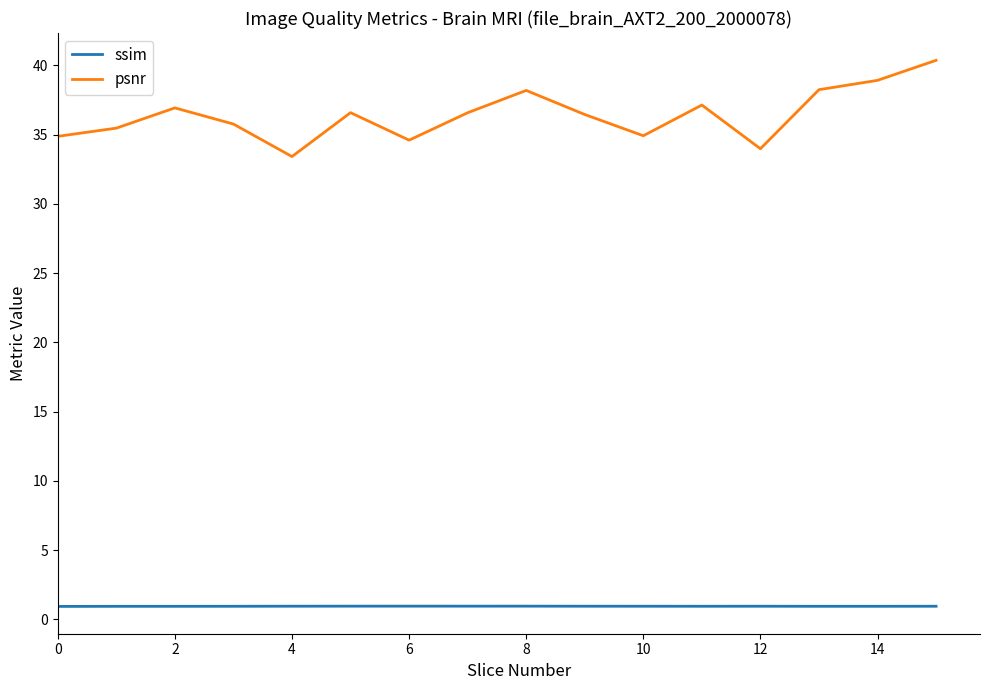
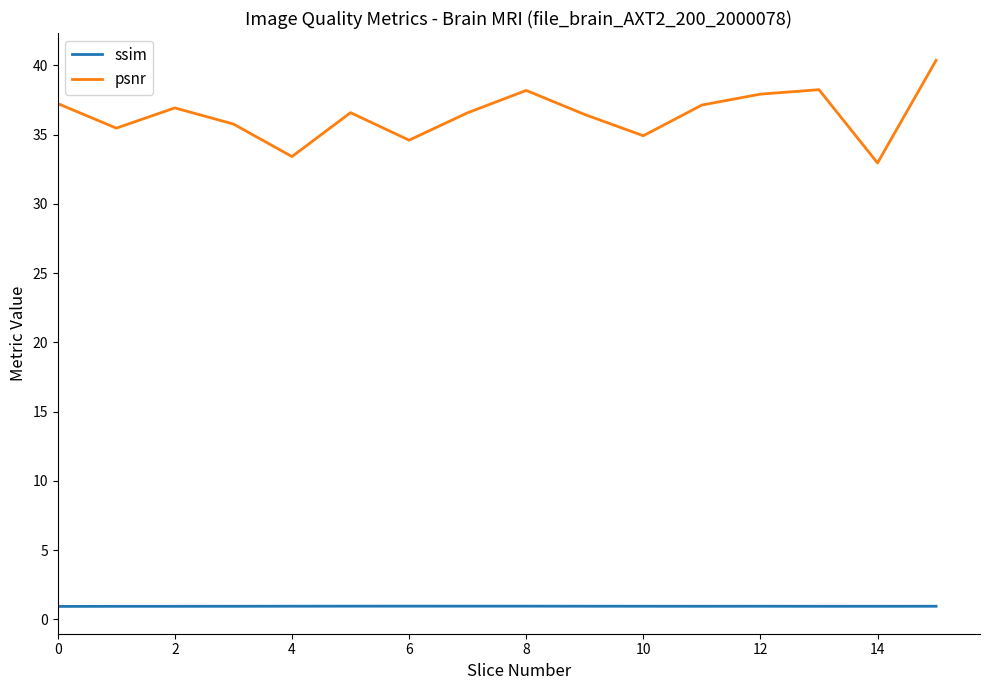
  {
    "ssim": {
      "0": 0.9,
      "2": 0.9,
      "4": 0.9,
      "6": 1.0,
      "8": 1.0,
      "10": 0.9,
      "12": 0.9,
      "14": 0.9
    },
    "psnr": {
-     "0": 34.9,
+     "0": 37.2,
      "2": 36.9,
      "4": 33.4,
      "6": 34.6,
      "8": 38.2,
      "10": 34.9,
-     "12": 34.0,
-     "14": 38.9
+     "12": 37.9,
+     "14": 33.0
    }
  }
